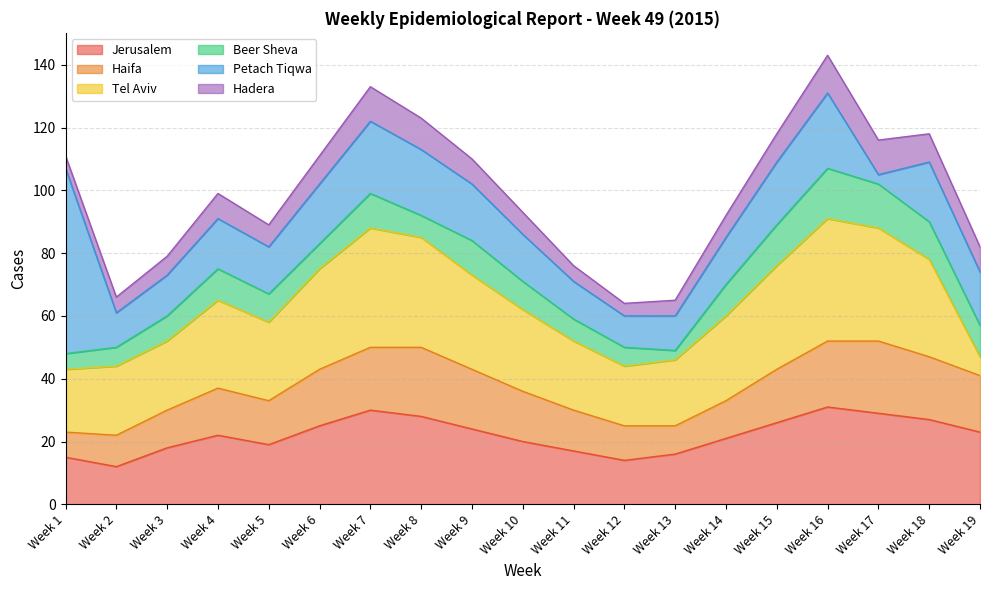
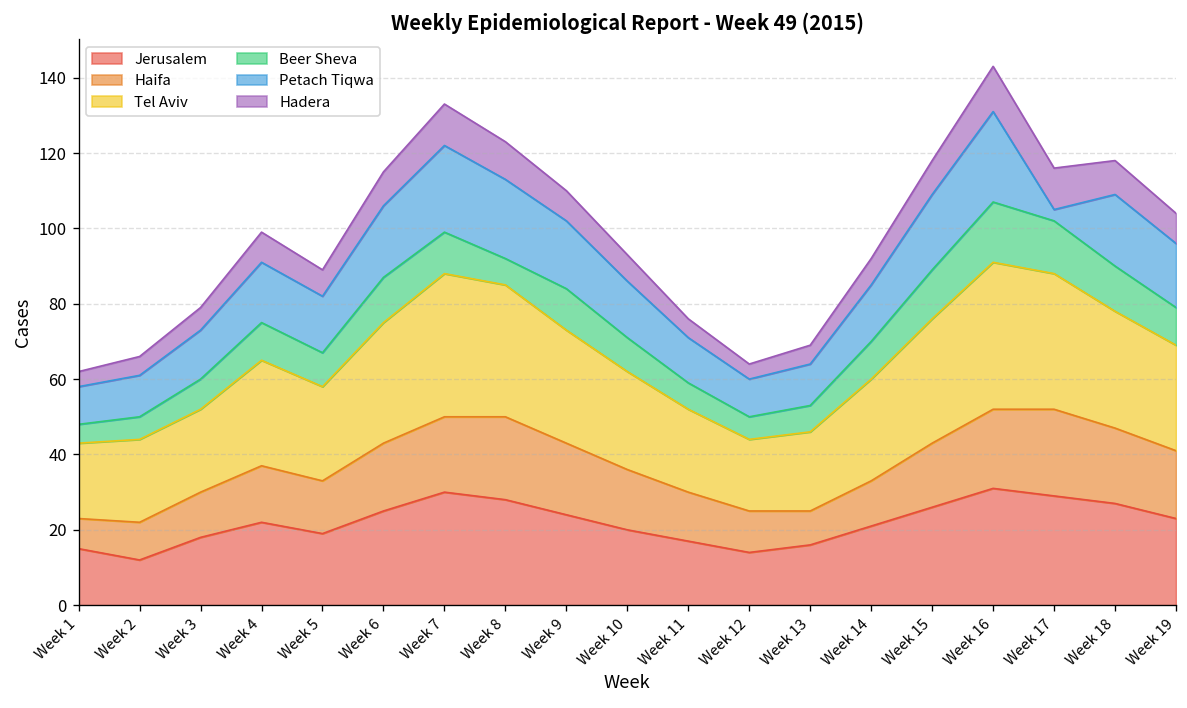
  {
    "Tel Aviv": {
      "Week 1": 20,
      "Week 2": 22,
      "Week 3": 22,
      "Week 4": 28,
      "Week 5": 25,
      "Week 6": 32,
      "Week 7": 38,
      "Week 8": 35,
      "Week 9": 30,
      "Week 10": 26,
      "Week 11": 22,
      "Week 12": 19,
      "Week 13": 21,
      "Week 14": 27,
      "Week 15": 33,
      "Week 16": 39,
      "Week 17": 36,
      "Week 18": 31,
-     "Week 19": 6
+     "Week 19": 28
    },
    "Beer Sheva": {
      "Week 1": 5,
      "Week 2": 6,
      "Week 3": 8,
      "Week 4": 10,
      "Week 5": 9,
-     "Week 6": 8,
+     "Week 6": 12,
      "Week 7": 11,
      "Week 8": 7,
      "Week 9": 11,
      "Week 10": 9,
      "Week 11": 7,
      "Week 12": 6,
-     "Week 13": 3,
+     "Week 13": 7,
      "Week 14": 10,
      "Week 15": 13,
      "Week 16": 16,
      "Week 17": 14,
      "Week 18": 12,
      "Week 19": 10
    },
    "Petach Tiqwa": {
-     "Week 1": 59,
+     "Week 1": 10,
      "Week 2": 11,
      "Week 3": 13,
      "Week 4": 16,
      "Week 5": 15,
      "Week 6": 19,
      "Week 7": 23,
      "Week 8": 21,
      "Week 9": 18,
      "Week 10": 15,
      "Week 11": 12,
      "Week 12": 10,
      "Week 13": 11,
      "Week 14": 15,
      "Week 15": 20,
      "Week 16": 24,
      "Week 17": 3,
      "Week 18": 19,
      "Week 19": 17
    },
    "Hadera": {
      "Week 1": 4,
      "Week 2": 5,
      "Week 3": 6,
      "Week 4": 8,
      "Week 5": 7,
      "Week 6": 9,
      "Week 7": 11,
      "Week 8": 10,
      "Week 9": 8,
      "Week 10": 7,
      "Week 11": 5,
      "Week 12": 4,
      "Week 13": 5,
      "Week 14": 7,
      "Week 15": 9,
      "Week 16": 12,
      "Week 17": 11,
      "Week 18": 9,
      "Week 19": 8
    }
  }
